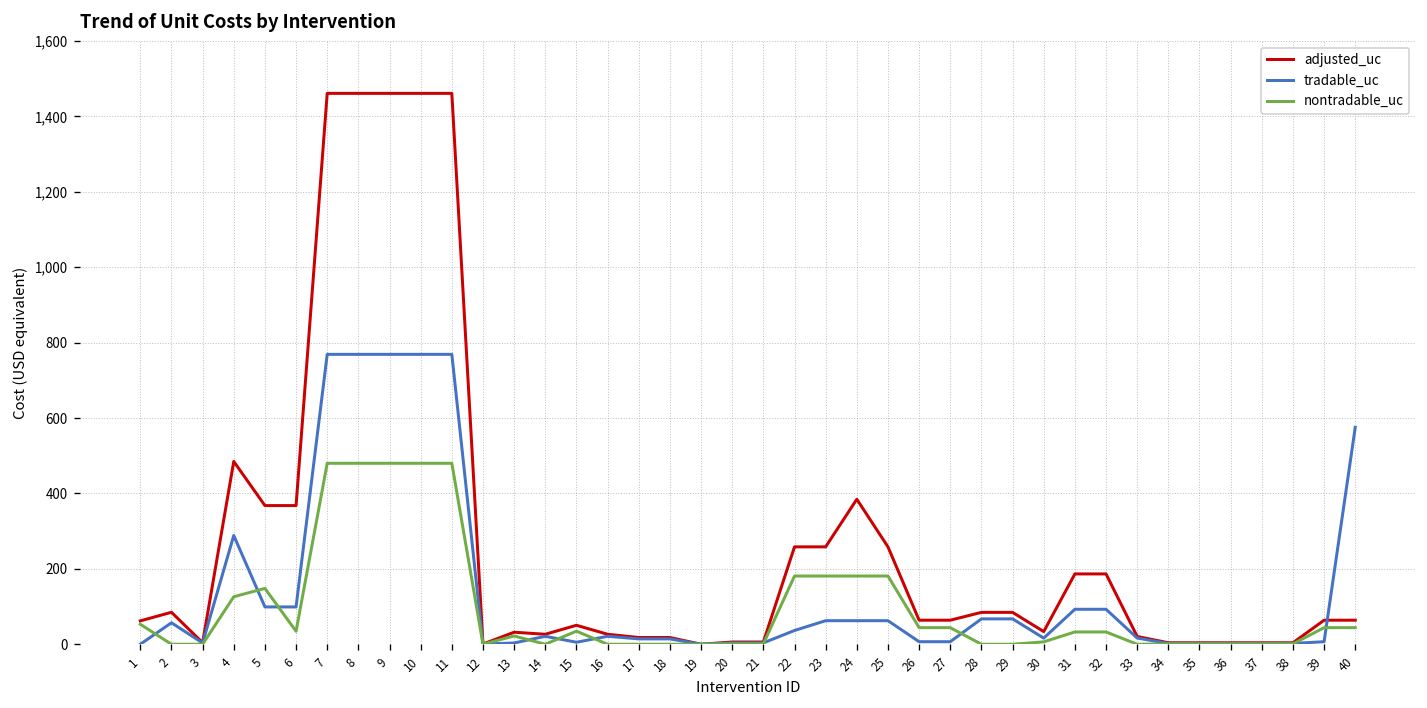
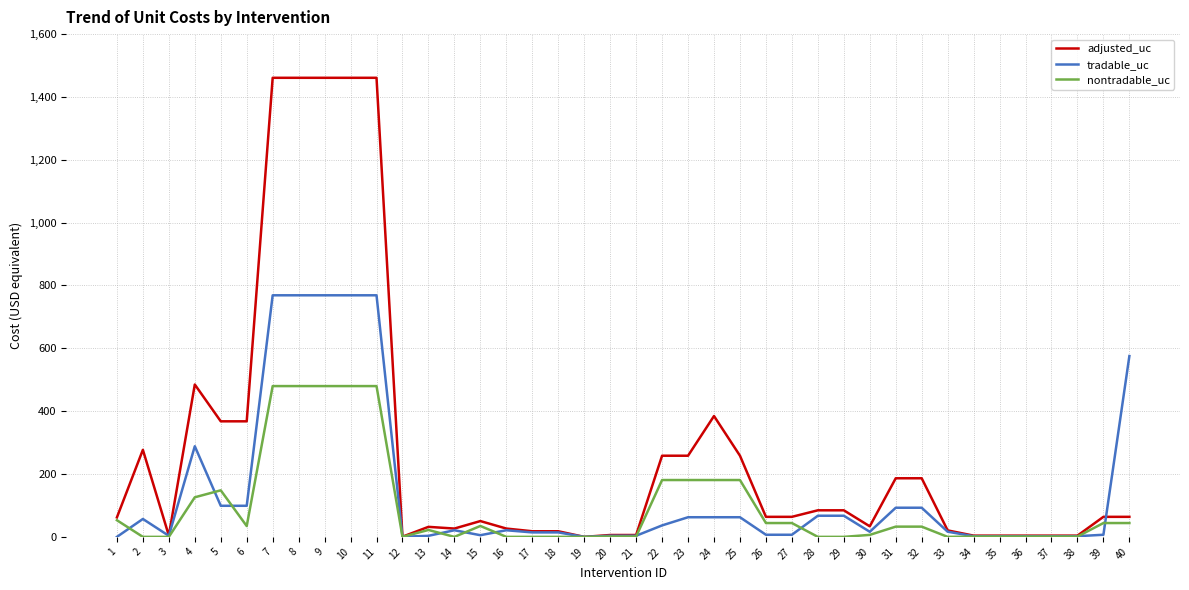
  {
    "adjusted_uc": {
      "1": "60",
-     "2": "80",
+     "2": "280",
      "4": "480",
      "5": "370",
      "6": "370",
      "7": "1,460",
      "8": "1,460",
      "9": "1,460",
      "10": "1,460",
      "11": "1,460",
      "13": "30",
      "15": "50",
      "22": "260",
      "23": "260",
      "24": "380",
      "25": "260",
      "26": "60",
      "27": "60",
      "28": "80",
      "29": "80",
      "30": "30",
      "31": "190",
      "32": "190",
      "39": "60",
      "40": "60"
    },
    "tradable_uc": {
      "1": "0",
      "2": "60",
      "4": "290",
      "5": "100",
      "6": "100",
      "7": "770",
      "8": "770",
      "9": "770",
      "10": "770",
      "11": "770",
      "13": "0",
      "15": "10",
      "22": "40",
      "23": "60",
      "24": "60",
      "25": "60",
      "26": "10",
      "27": "10",
      "28": "70",
      "29": "70",
      "30": "20",
      "31": "90",
      "32": "90",
      "39": "10",
      "40": "580"
    },
    "nontradable_uc": {
      "1": "50",
      "2": "0",
      "4": "130",
      "5": "150",
      "6": "30",
      "7": "480",
      "8": "480",
      "9": "480",
      "10": "480",
      "11": "480",
      "13": "20",
      "14": "0",
      "15": "30",
      "16": "0",
      "17": "0",
      "18": "0",
      "22": "180",
      "23": "180",
      "24": "180",
      "25": "180",
      "26": "40",
      "27": "40",
      "28": "0",
      "29": "0",
      "30": "10",
      "31": "30",
      "32": "30",
      "33": "0",
      "39": "40",
      "40": "40"
    }
  }
